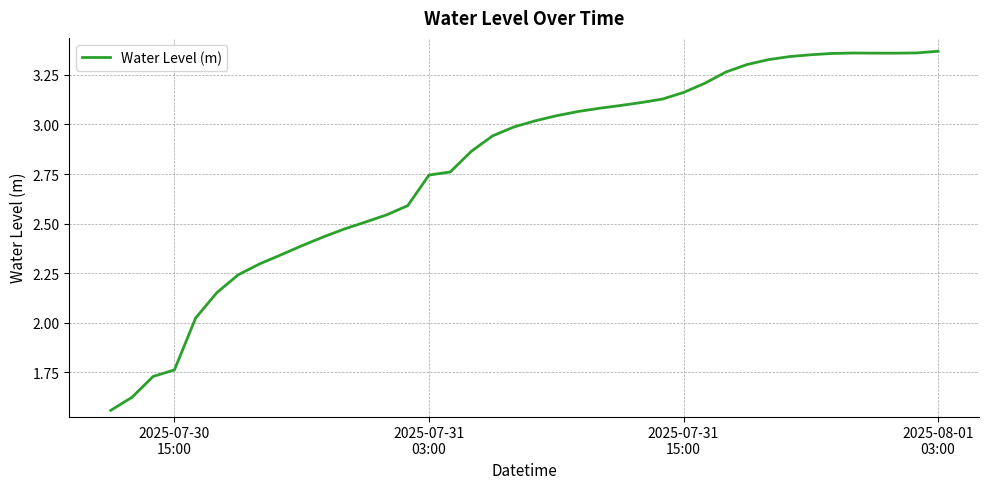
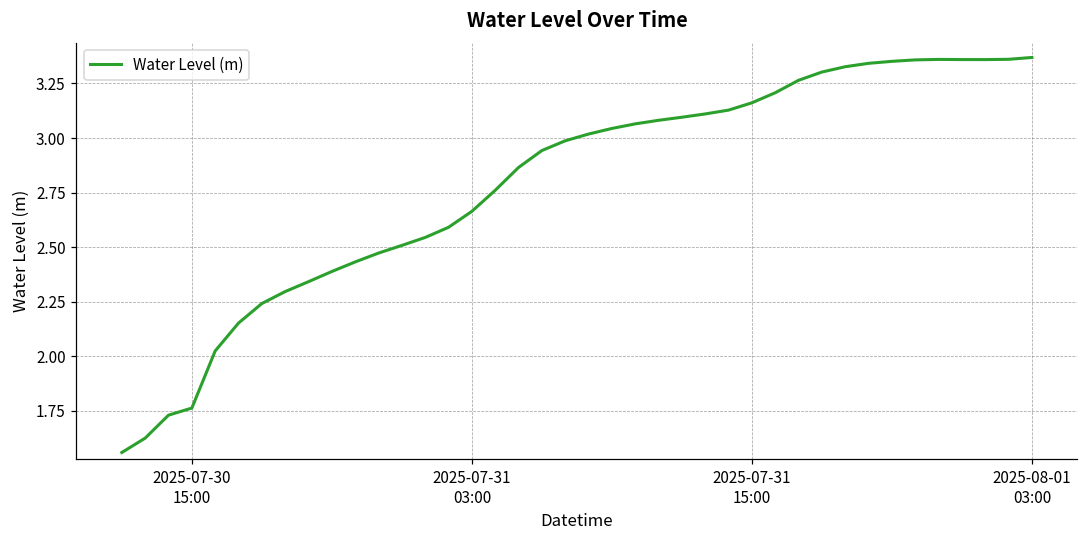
  {
    "2025-07-30 15:00": 1.76,
-   "2025-07-31 03:00": 2.74,
+   "2025-07-31 03:00": 2.66,
    "2025-07-31 15:00": 3.16,
    "2025-08-01 03:00": 3.37
  }
